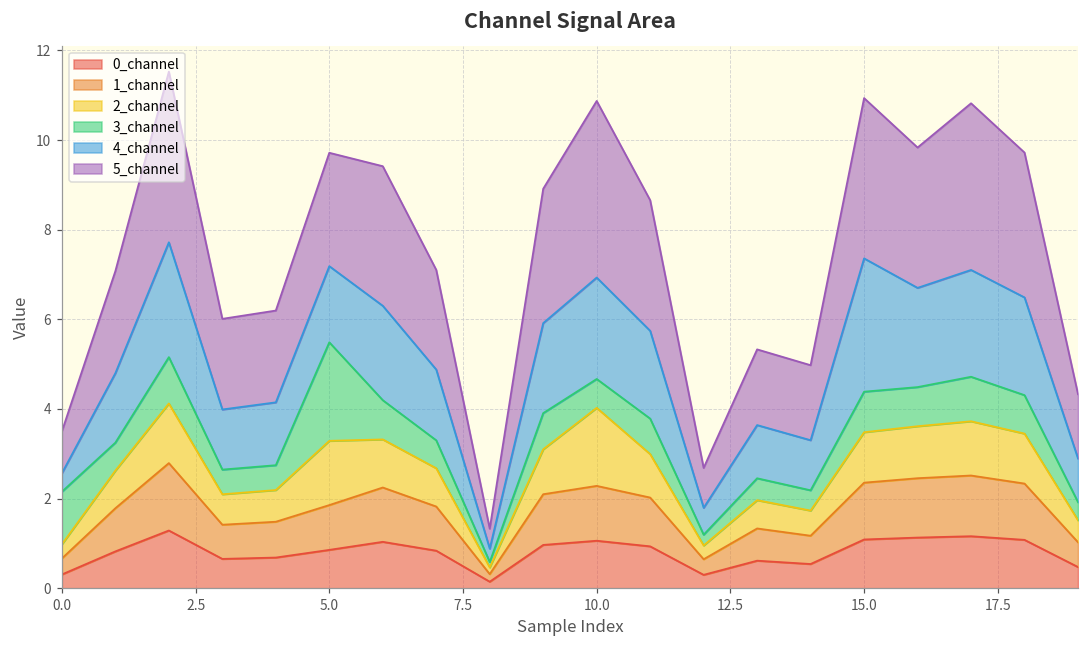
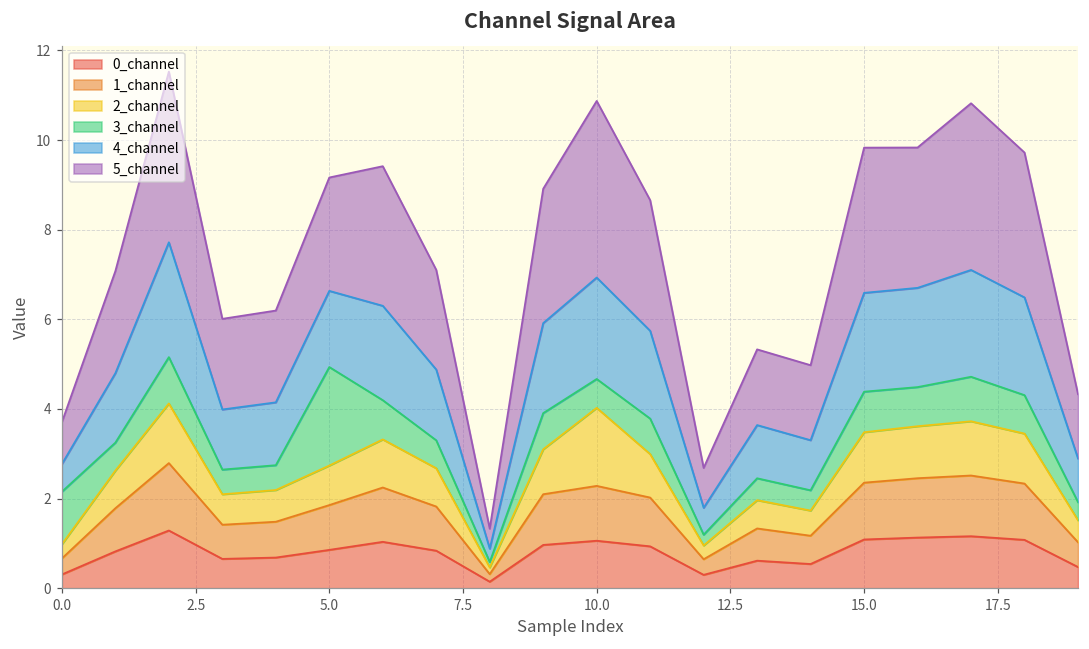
  {
    "2_channel": {
      "0.0": 0.3,
-     "5.0": 1.4,
+     "5.0": 0.9,
      "10.0": 1.7,
      "15.0": 1.1
    },
    "3_channel": {
      "0.0": 1.2,
      "5.0": 2.2,
      "10.0": 0.6,
      "15.0": 0.9
    },
    "4_channel": {
-     "0.0": 0.4,
+     "0.0": 0.6,
      "5.0": 1.7,
      "10.0": 2.3,
-     "15.0": 3.0
+     "15.0": 2.2
    },
    "5_channel": {
      "0.0": 0.9,
      "5.0": 2.5,
      "10.0": 3.9,
-     "15.0": 3.6
+     "15.0": 3.2
    }
  }
